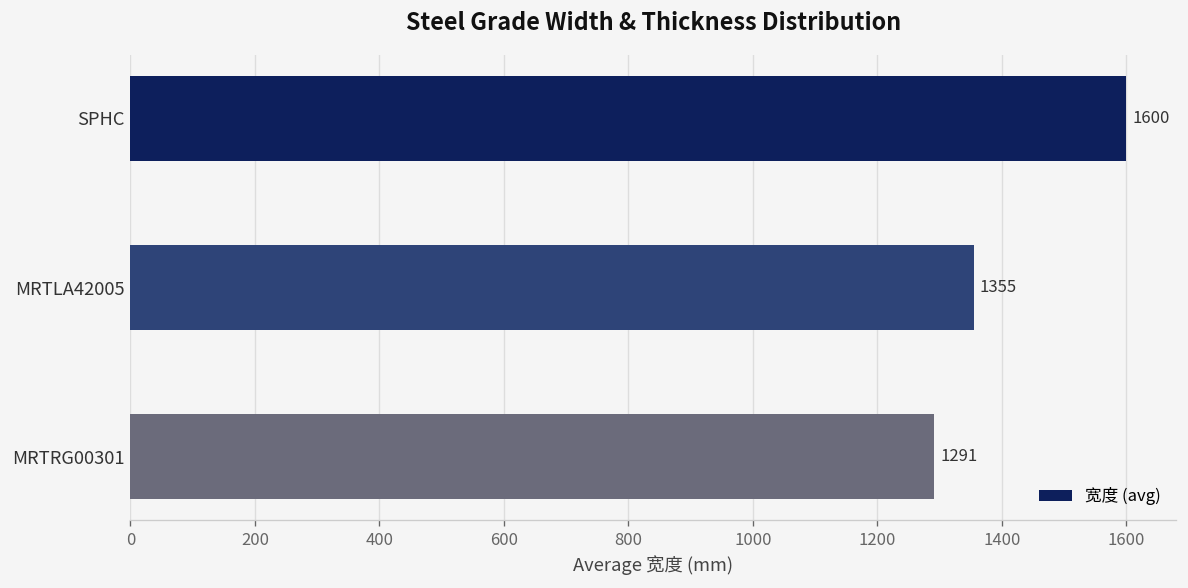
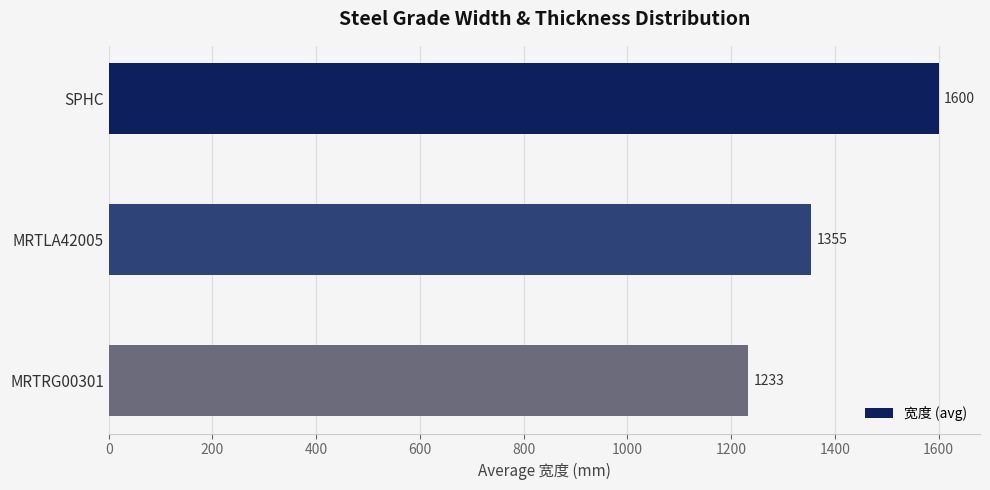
  {
    "SPHC": 1600,
    "MRTLA42005": 1355,
-   "MRTRG00301": 1291
+   "MRTRG00301": 1233
  }
